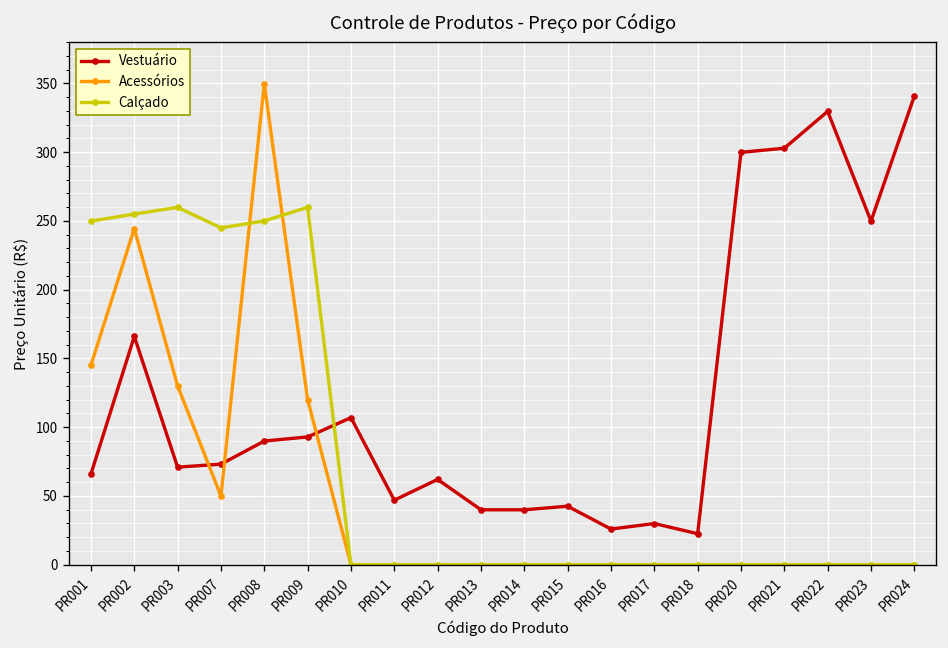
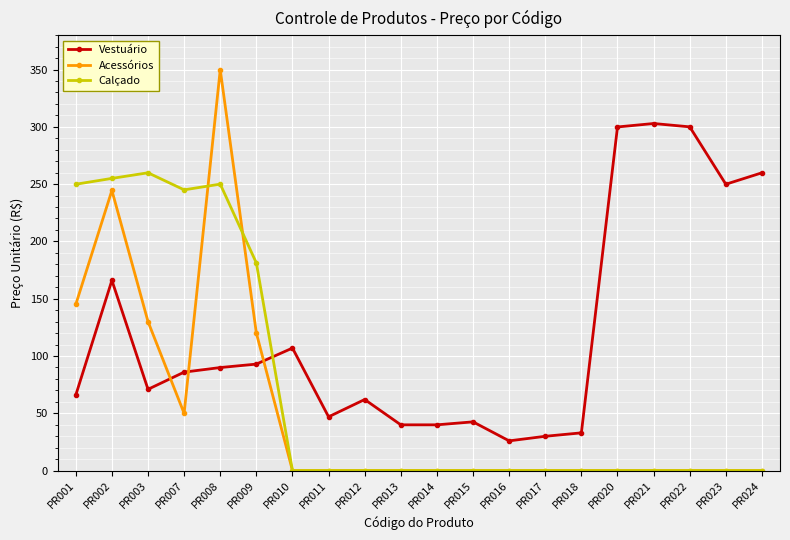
  {
    "Vestuário": {
      "PR001": 66,
      "PR002": 166,
      "PR003": 71,
-     "PR007": 73,
+     "PR007": 86,
      "PR008": 90,
      "PR009": 93,
      "PR010": 107,
      "PR011": 47,
      "PR012": 62,
      "PR013": 40,
      "PR014": 40,
      "PR015": 43,
      "PR016": 26,
      "PR017": 30,
-     "PR018": 23,
+     "PR018": 33,
      "PR020": 300,
      "PR021": 303,
-     "PR022": 330,
+     "PR022": 300,
      "PR023": 250,
-     "PR024": 341
+     "PR024": 260
    },
    "Acessórios": {
      "PR001": 145,
      "PR002": 245,
      "PR003": 130,
      "PR007": 50,
      "PR008": 350,
      "PR009": 120
    },
    "Calçado": {
      "PR001": 250,
      "PR002": 255,
      "PR003": 260,
      "PR007": 245,
      "PR008": 250,
-     "PR009": 260
+     "PR009": 181
    }
  }
